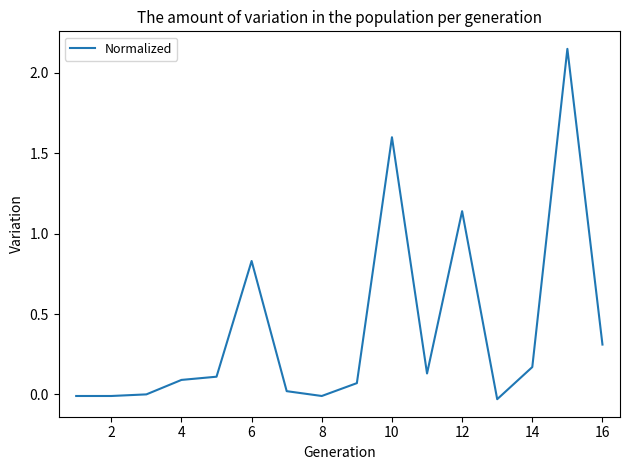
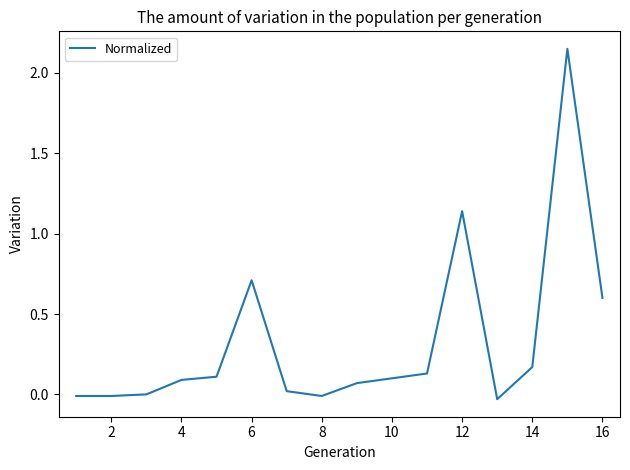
  {
    "2": -0.01,
    "4": 0.09,
-   "6": 0.83,
+   "6": 0.71,
    "8": -0.01,
-   "10": 1.6,
+   "10": 0.1,
    "12": 1.14,
    "14": 0.17,
-   "16": 0.31
+   "16": 0.60
  }
